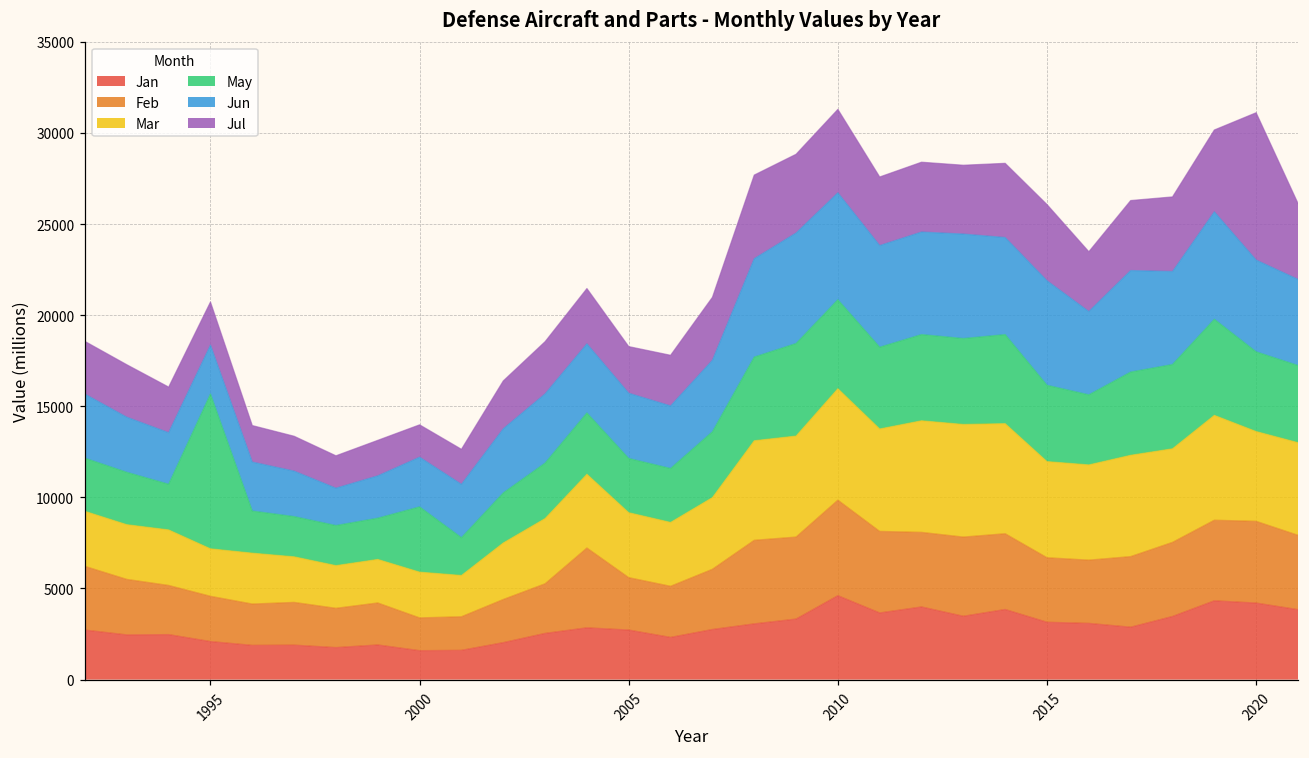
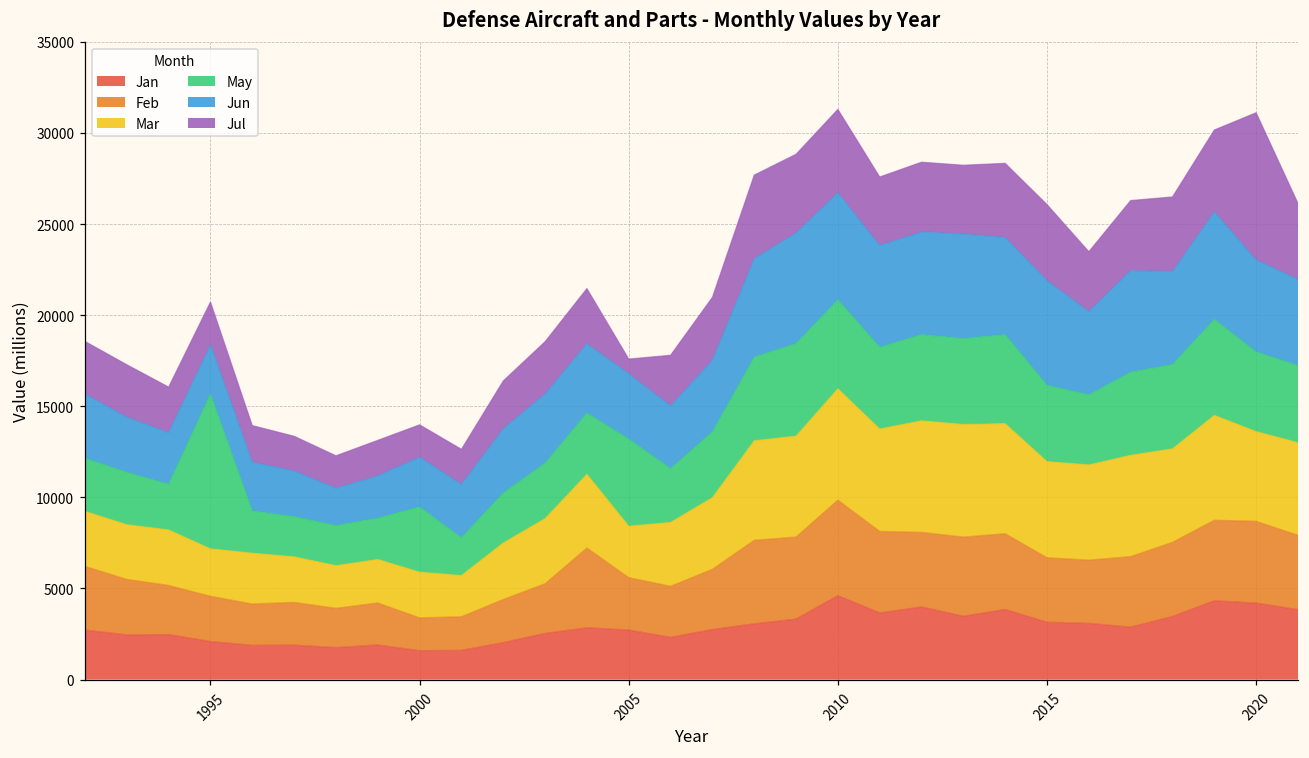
  {
    "Mar": {
      "1995": 2600,
      "2000": 2500,
-     "2005": 3600,
+     "2005": 2800,
      "2010": 6100,
      "2015": 5300,
      "2020": 4900
    },
    "May": {
      "1995": 8500,
      "2000": 3600,
-     "2005": 3000,
+     "2005": 4800,
      "2010": 4900,
      "2015": 4200,
      "2020": 4400
    },
    "Jun": {
      "1995": 2700,
      "2000": 2700,
      "2005": 3600,
      "2010": 5900,
      "2015": 5700,
      "2020": 5000
    },
    "Jul": {
      "1995": 2400,
      "2000": 1800,
-     "2005": 2600,
+     "2005": 800,
      "2010": 4600,
      "2015": 4200,
      "2020": 8100
    }
  }
